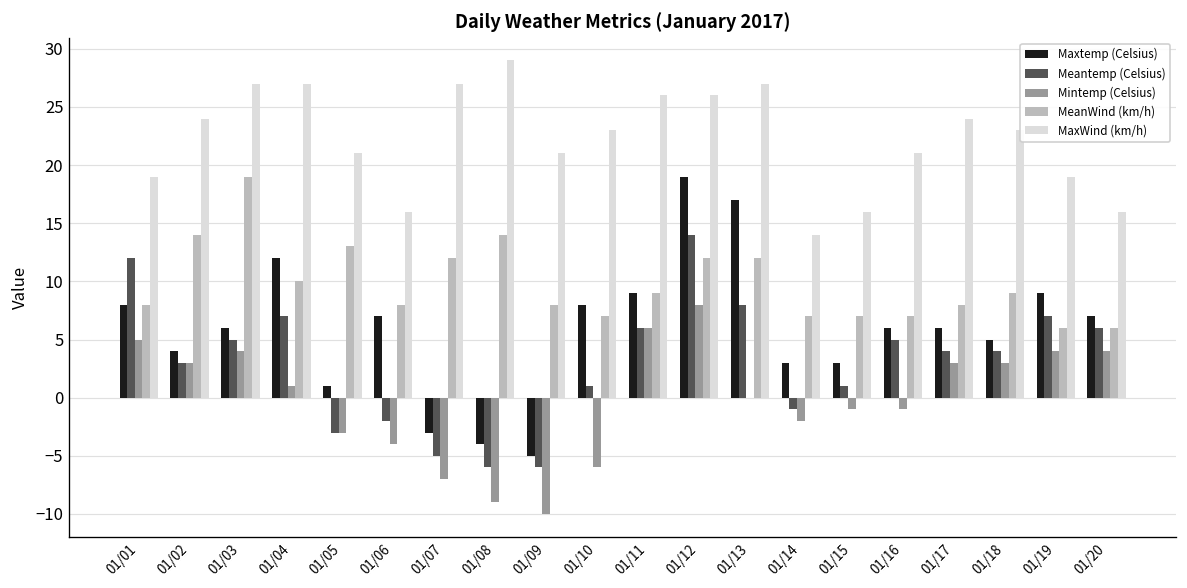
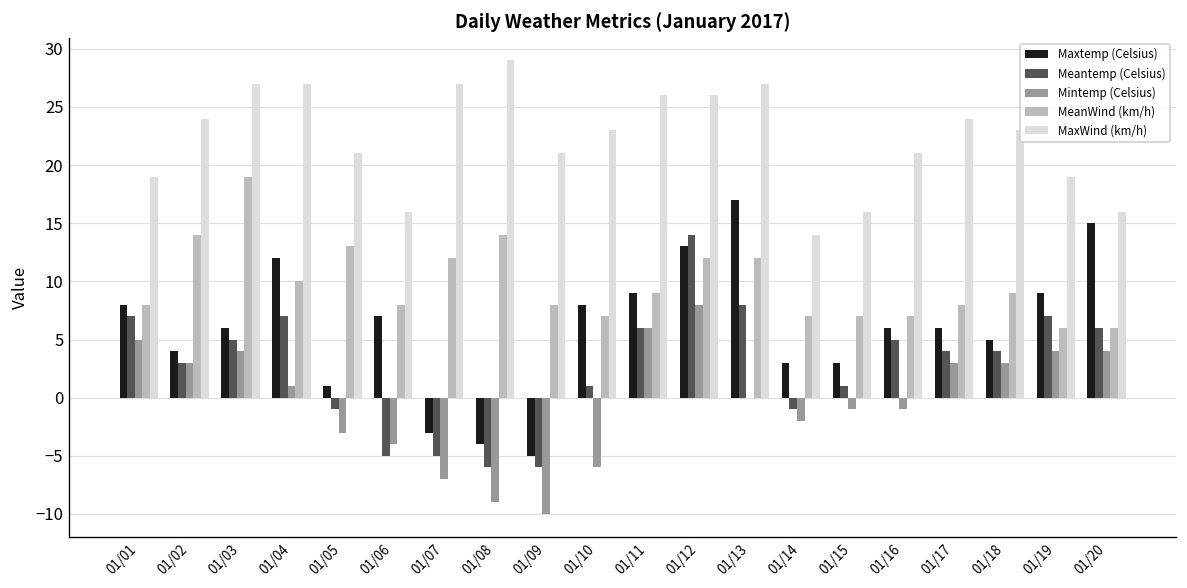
  {
    "Maxtemp (Celsius)": {
      "01/01": 8,
      "01/02": 4,
      "01/03": 6,
      "01/04": 12,
      "01/05": 1,
      "01/06": 7,
      "01/07": -3,
      "01/08": -4,
      "01/09": -5,
      "01/10": 8,
      "01/11": 9,
-     "01/12": 19,
+     "01/12": 13,
      "01/13": 17,
      "01/14": 3,
      "01/15": 3,
      "01/16": 6,
      "01/17": 6,
      "01/18": 5,
      "01/19": 9,
-     "01/20": 7
+     "01/20": 15
    },
    "Meantemp (Celsius)": {
-     "01/01": 12,
+     "01/01": 7,
      "01/02": 3,
      "01/03": 5,
      "01/04": 7,
-     "01/05": -3,
-     "01/06": -2,
+     "01/05": -1,
+     "01/06": -5,
      "01/07": -5,
      "01/08": -6,
      "01/09": -6,
      "01/10": 1,
      "01/11": 6,
      "01/12": 14,
      "01/13": 8,
      "01/14": -1,
      "01/15": 1,
      "01/16": 5,
      "01/17": 4,
      "01/18": 4,
      "01/19": 7,
      "01/20": 6
    }
  }
